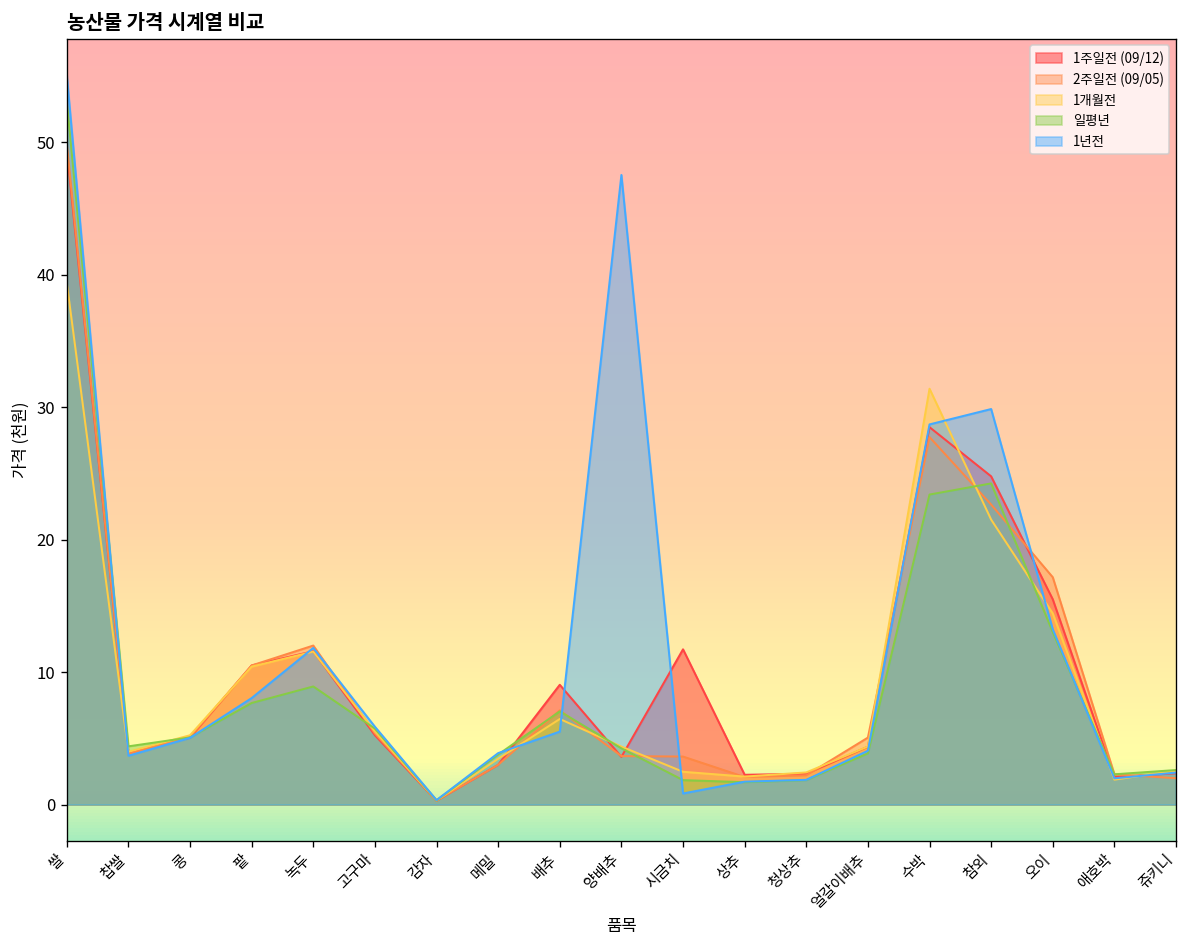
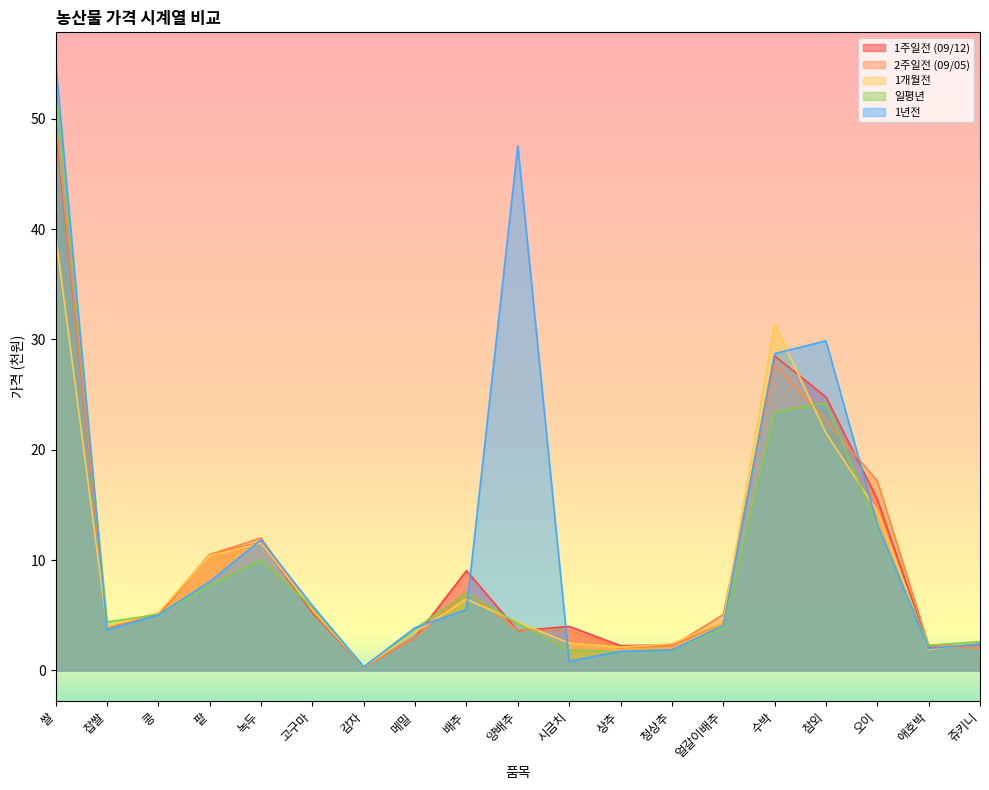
  {
    "1주일전 (09/12)": {
      "쌀": 49.5,
      "배추": 9.0,
-     "시금치": 11.7,
+     "시금치": 4.0,
      "참외": 24.8,
      "오이": 15.5
    },
    "일평년": {
      "쌀": 53.1,
      "찹쌀": 4.4,
      "팥": 7.7,
-     "녹두": 8.9,
+     "녹두": 10.0,
      "시금치": 1.8,
      "수박": 23.4,
      "참외": 24.3
    },
    "1년전": {
      "쌀": 55.1,
      "팥": 8.0,
      "배추": 5.5,
      "양배추": 47.5,
      "시금치": 0.8,
      "참외": 29.9
    }
  }
